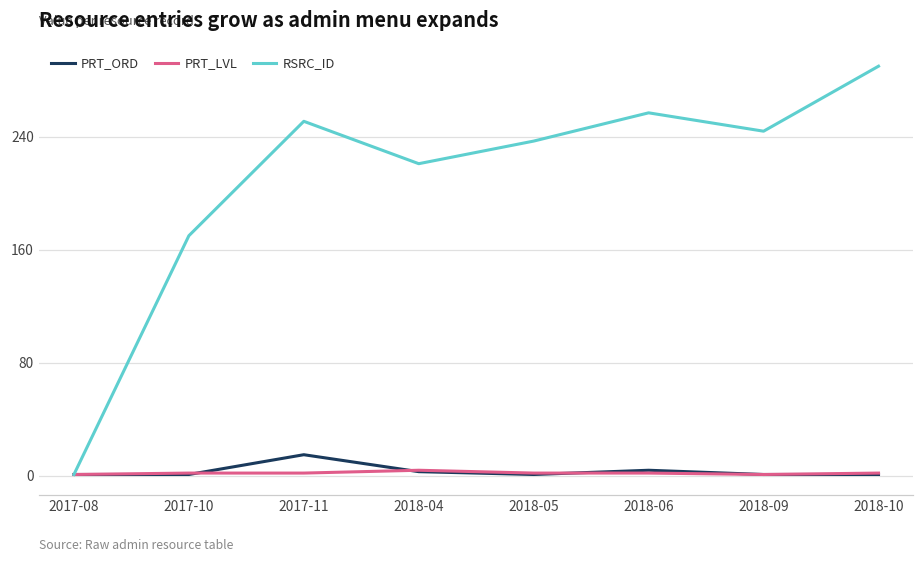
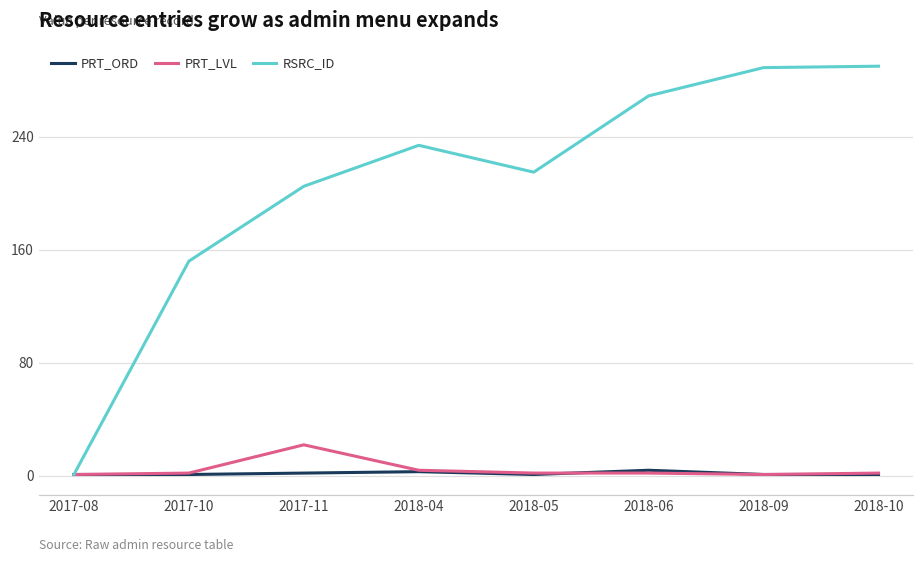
  {
    "PRT_ORD": {
-     "2017-11": 15,
+     "2017-11": 2,
      "2018-06": 4
    },
    "PRT_LVL": {
-     "2017-11": 2,
+     "2017-11": 22,
      "2018-06": 2
    },
    "RSRC_ID": {
-     "2017-10": 170,
-     "2017-11": 251,
-     "2018-04": 221,
-     "2018-05": 237,
-     "2018-06": 257,
-     "2018-09": 244,
+     "2017-10": 152,
+     "2017-11": 205,
+     "2018-04": 234,
+     "2018-05": 215,
+     "2018-06": 269,
+     "2018-09": 289,
      "2018-10": 290
    }
  }
